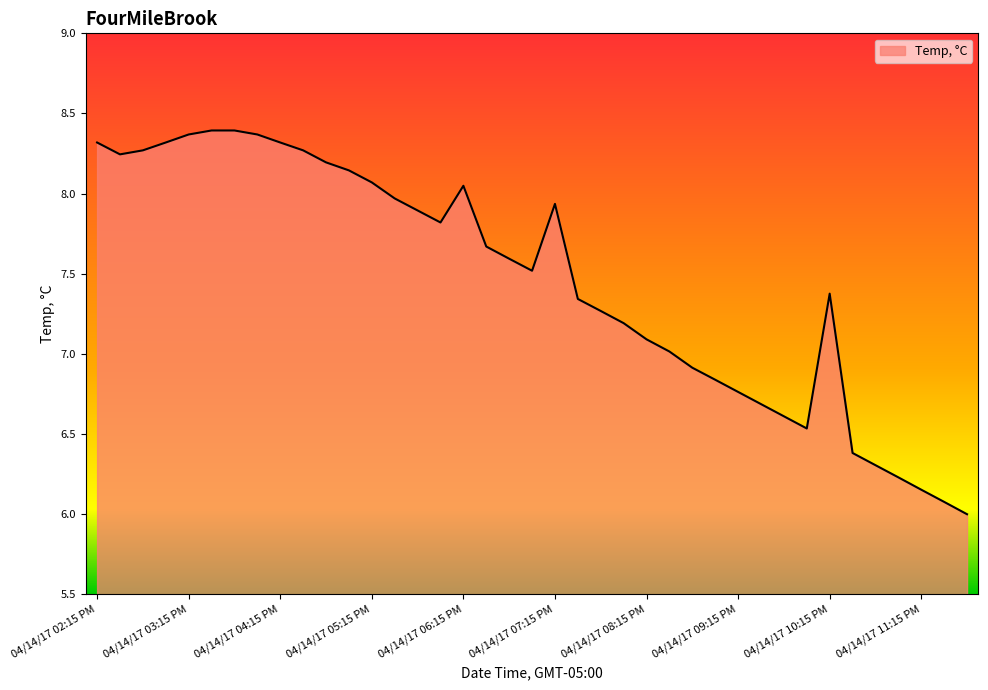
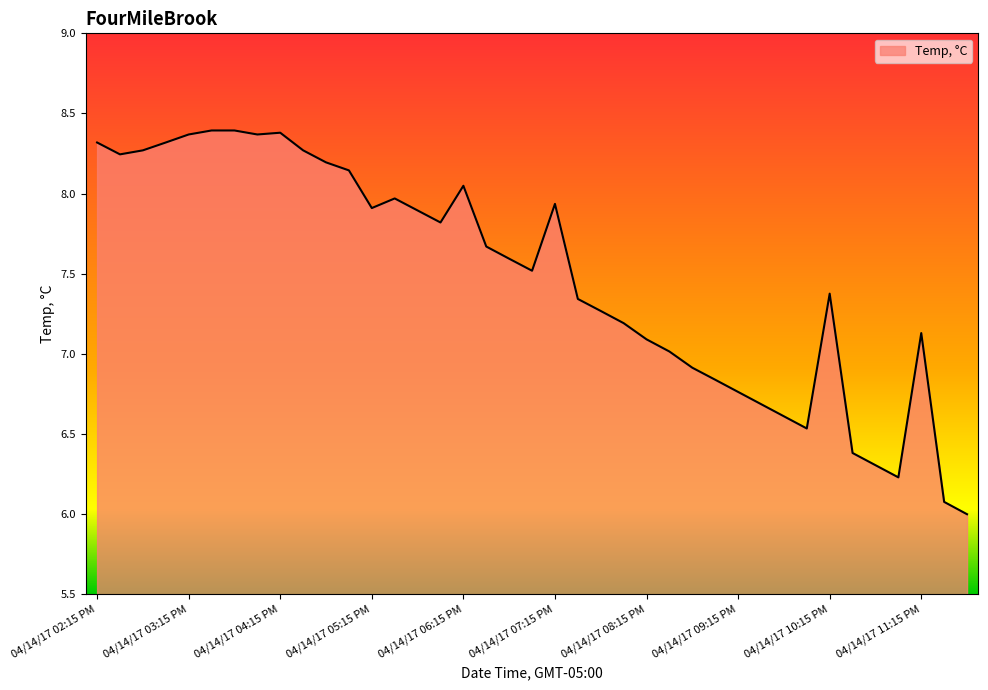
  {
    "04/14/17 02:15 PM": 8.32,
    "04/14/17 03:15 PM": 8.37,
-   "04/14/17 04:15 PM": 8.32,
-   "04/14/17 05:15 PM": 8.07,
+   "04/14/17 04:15 PM": 8.38,
+   "04/14/17 05:15 PM": 7.91,
    "04/14/17 06:15 PM": 8.05,
    "04/14/17 07:15 PM": 7.94,
    "04/14/17 08:15 PM": 7.09,
    "04/14/17 09:15 PM": 6.76,
    "04/14/17 10:15 PM": 7.38,
-   "04/14/17 11:15 PM": 6.15
+   "04/14/17 11:15 PM": 7.13
  }
